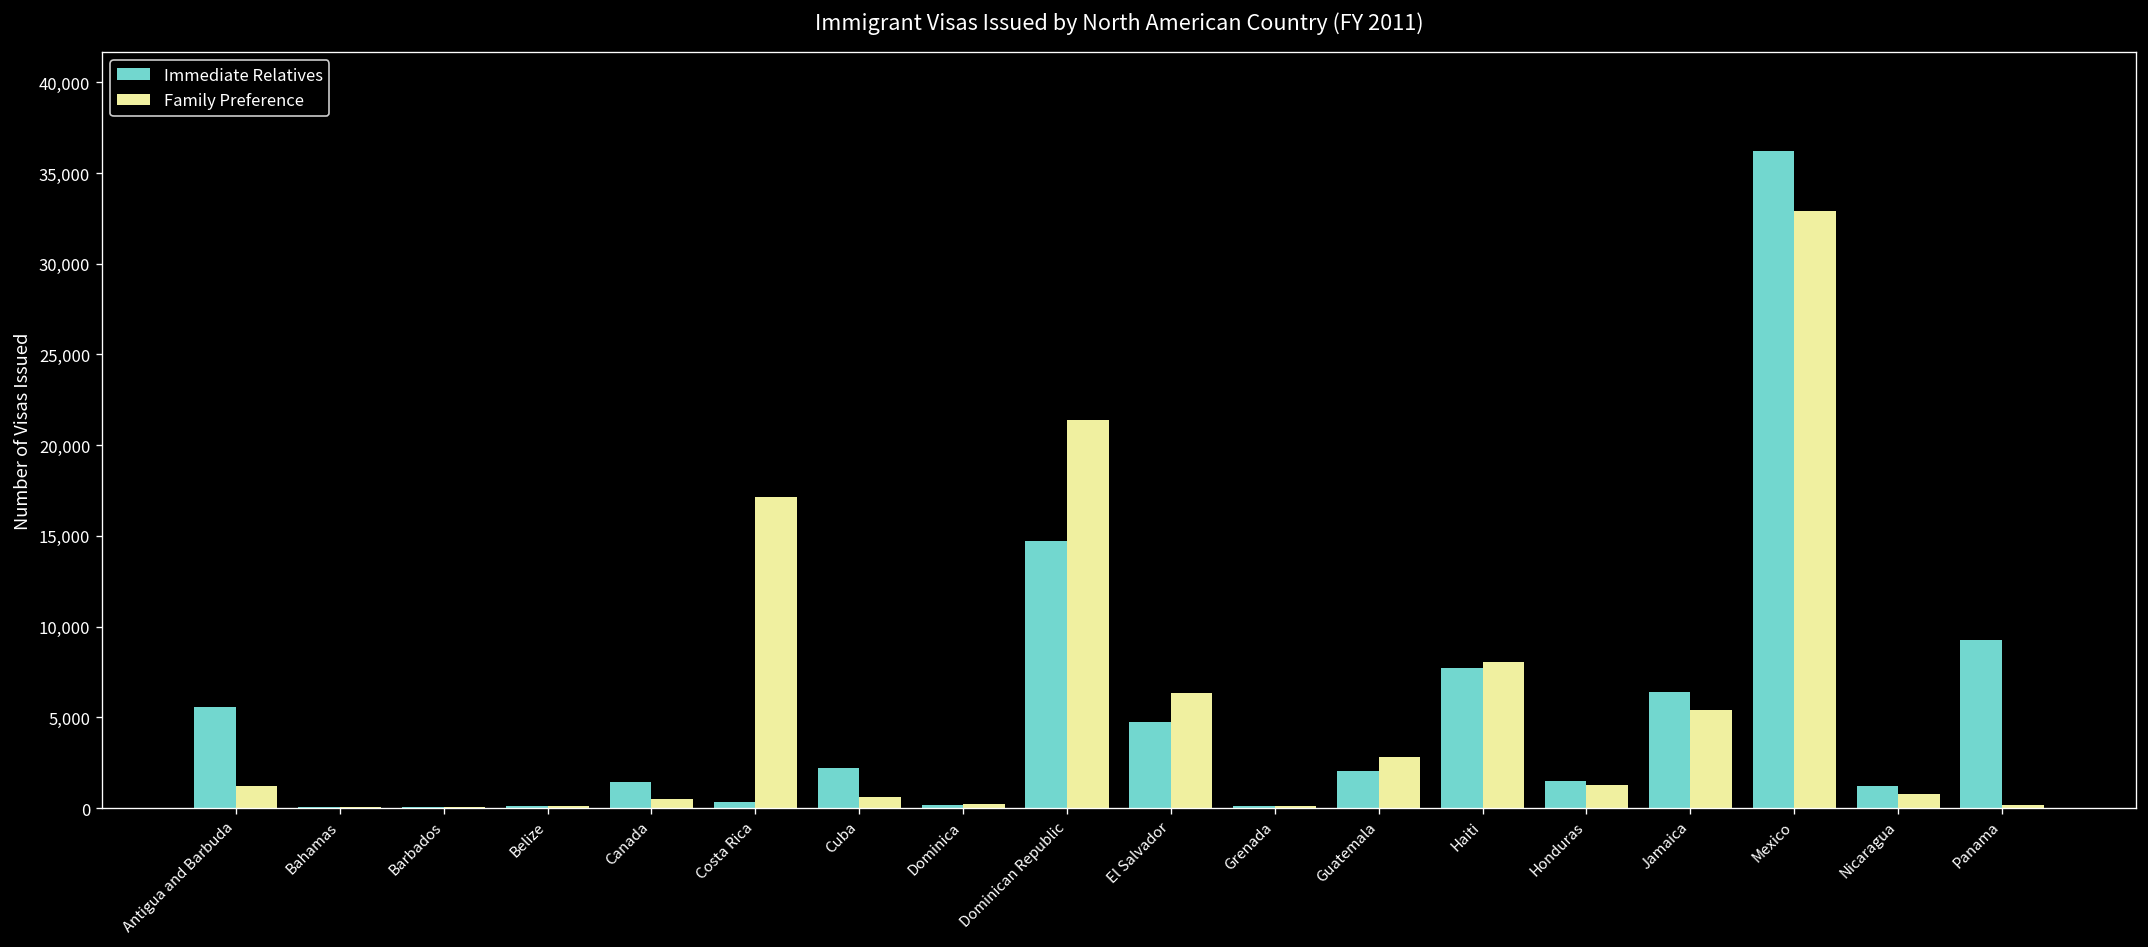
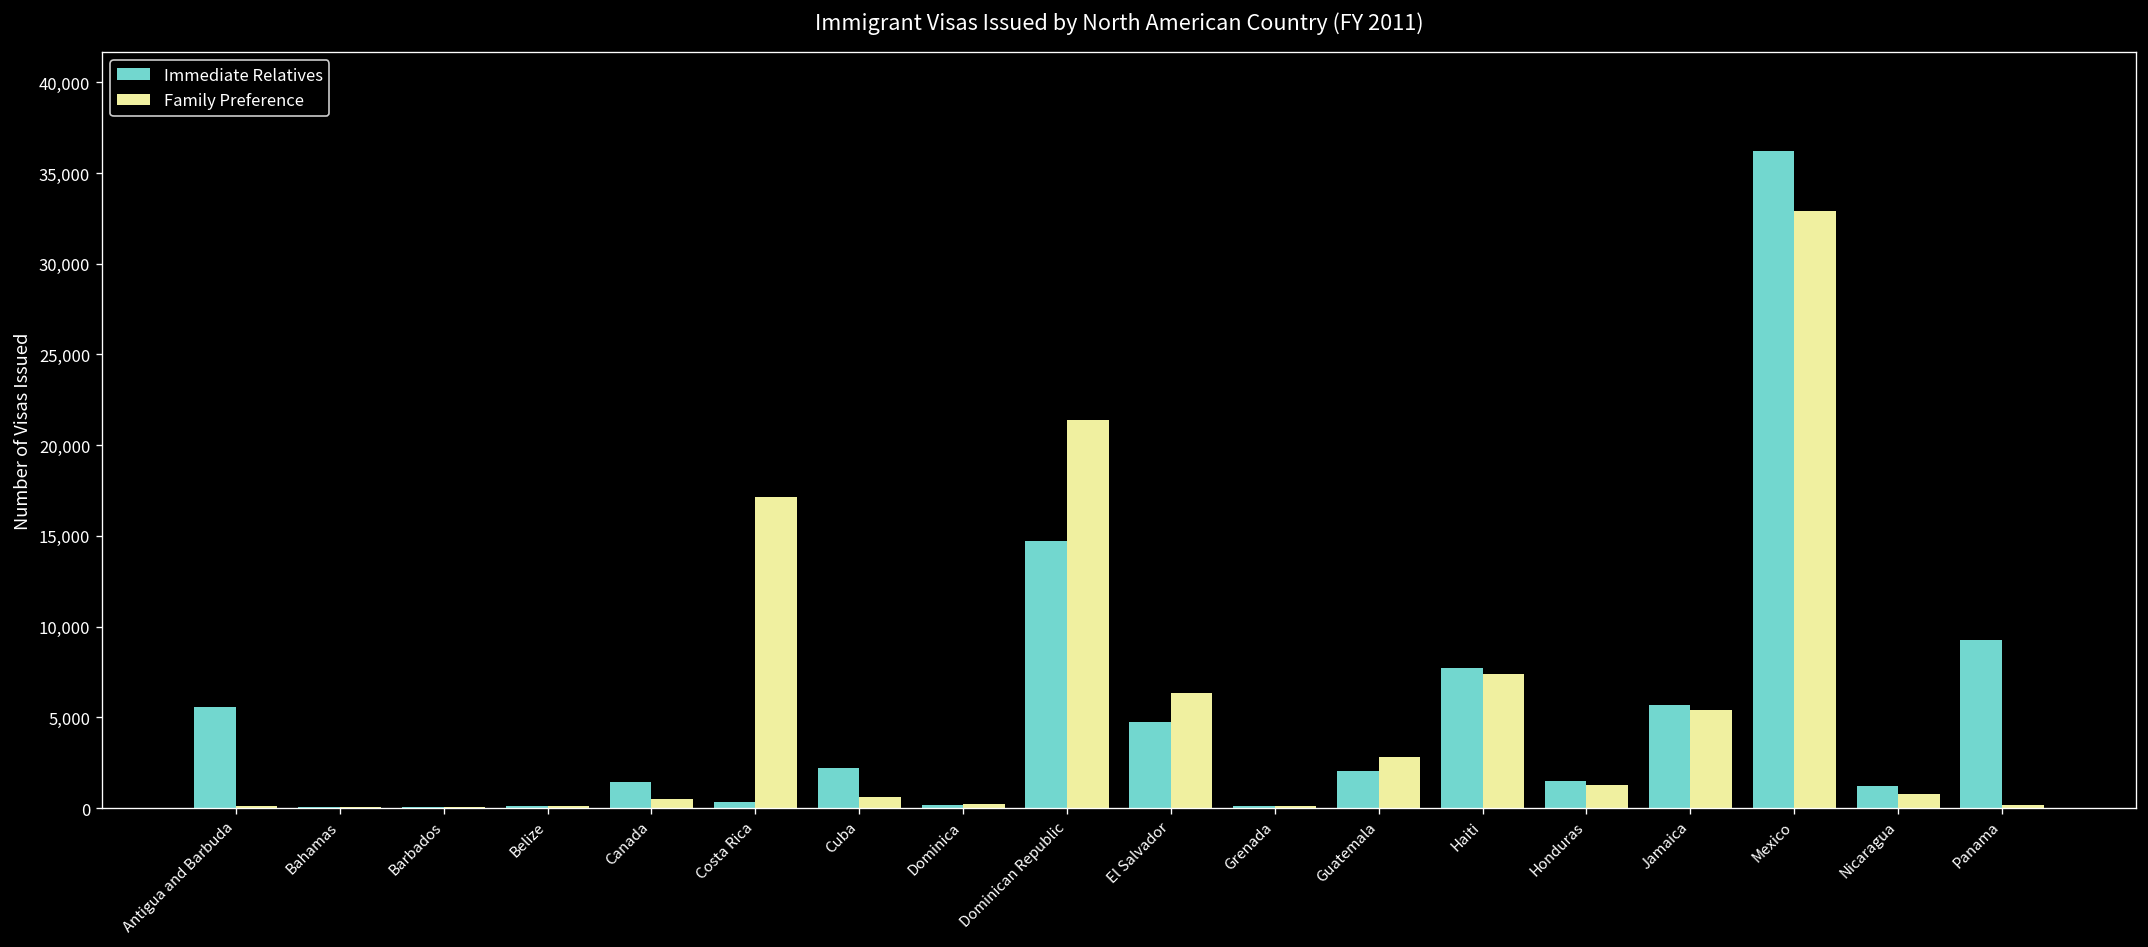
  {
    "Immediate Relatives": {
      "Antigua and Barbuda": "5,600",
      "Canada": "1,400",
      "Costa Rica": "400",
      "Cuba": "2,200",
      "Dominican Republic": "14,700",
      "El Salvador": "4,700",
      "Guatemala": "2,100",
      "Haiti": "7,700",
      "Honduras": "1,500",
-     "Jamaica": "6,400",
+     "Jamaica": "5,700",
      "Mexico": "36,200",
      "Nicaragua": "1,200",
      "Panama": "9,300"
    },
    "Family Preference": {
-     "Antigua and Barbuda": "1,200",
+     "Antigua and Barbuda": "100",
      "Canada": "500",
      "Costa Rica": "17,100",
      "Cuba": "600",
      "Dominica": "200",
      "Dominican Republic": "21,400",
      "El Salvador": "6,400",
      "Guatemala": "2,800",
-     "Haiti": "8,100",
+     "Haiti": "7,400",
      "Honduras": "1,200",
      "Jamaica": "5,400",
      "Mexico": "32,900",
      "Nicaragua": "800",
      "Panama": "200"
    }
  }
